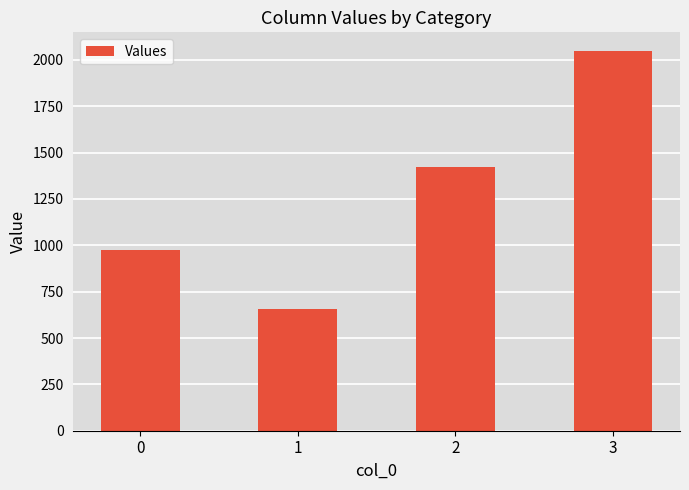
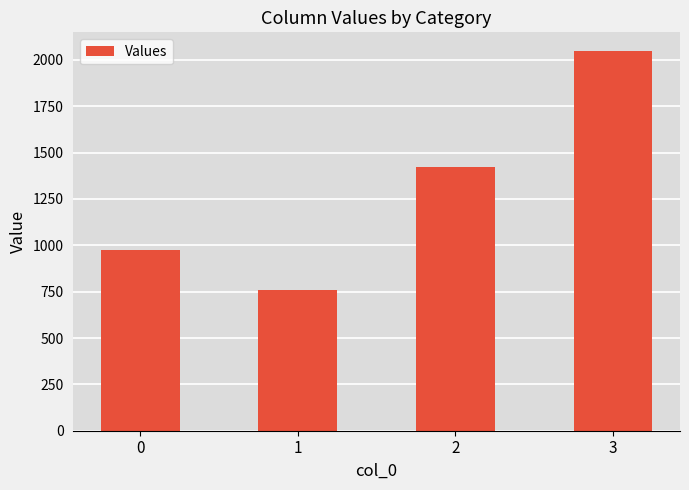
  {
    "0": 980,
-   "1": 660,
+   "1": 760,
    "2": 1420,
    "3": 2050
  }
